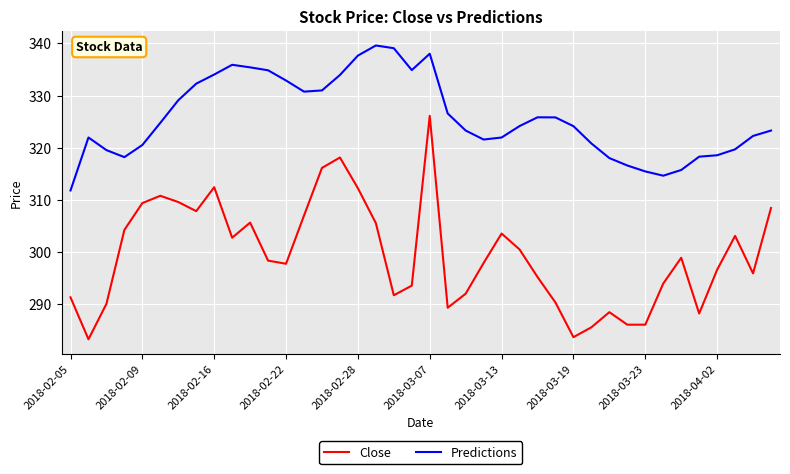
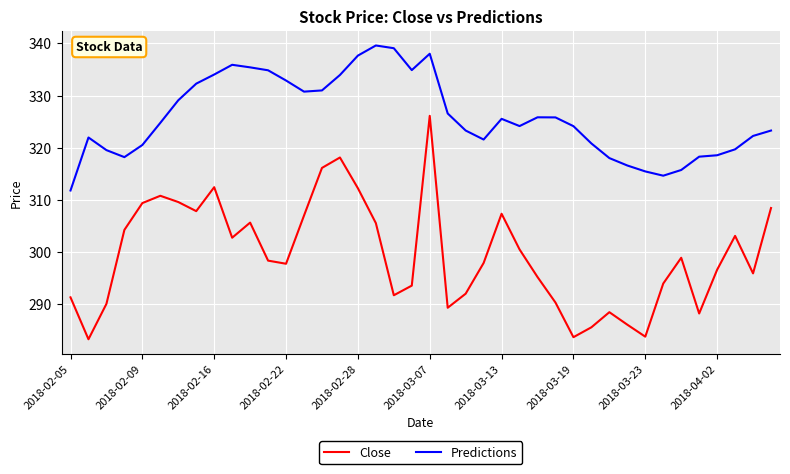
  {
    "Close": {
      "2018-02-05": 291,
      "2018-02-09": 309,
      "2018-02-16": 312,
      "2018-02-22": 298,
      "2018-02-28": 312,
      "2018-03-07": 326,
-     "2018-03-13": 304,
+     "2018-03-13": 307,
      "2018-03-19": 284,
-     "2018-03-23": 286,
+     "2018-03-23": 284,
      "2018-04-02": 297
    },
    "Predictions": {
      "2018-02-05": 312,
      "2018-02-09": 321,
      "2018-02-16": 334,
      "2018-02-22": 333,
      "2018-02-28": 338,
      "2018-03-07": 338,
-     "2018-03-13": 322,
+     "2018-03-13": 326,
      "2018-03-19": 324,
      "2018-03-23": 315,
      "2018-04-02": 319
    }
  }
